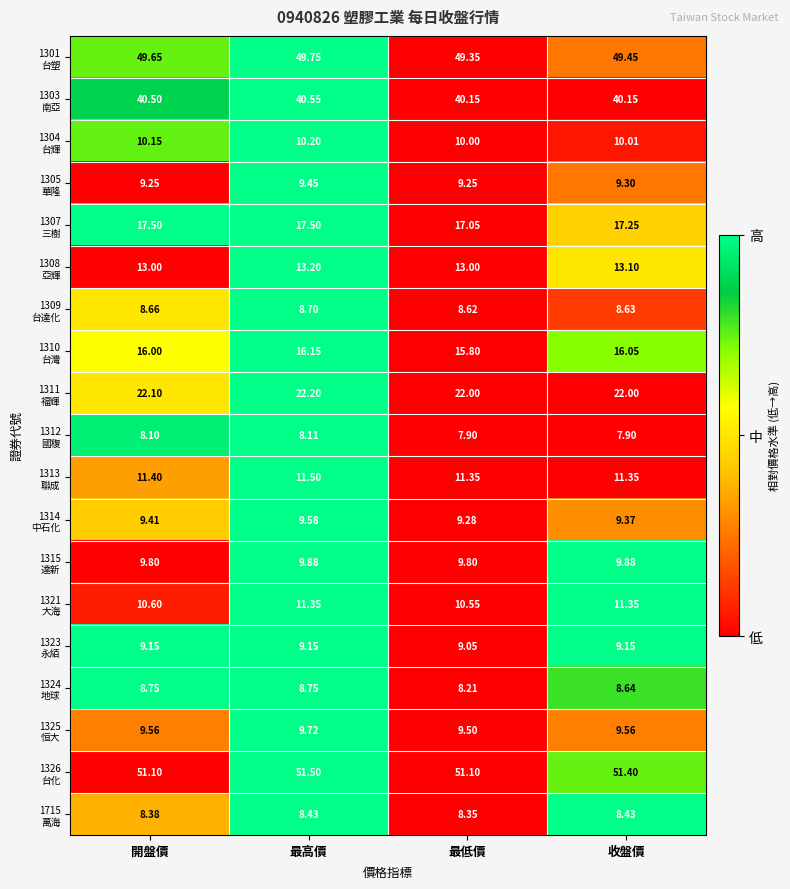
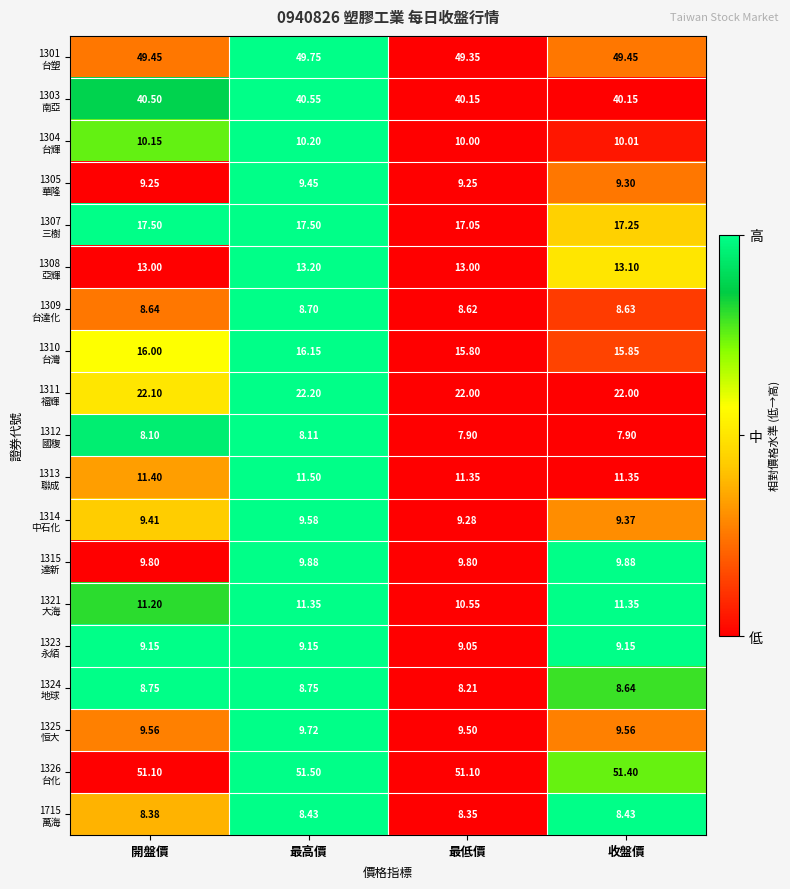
  {
    "1301 台塑": {
-     "開盤價": 49.65,
+     "開盤價": 49.45,
      "最高價": 49.75,
      "最低價": 49.35,
      "收盤價": 49.45
    },
    "1303 南亞": {
      "開盤價": 40.50,
      "最高價": 40.55,
      "最低價": 40.15,
      "收盤價": 40.15
    },
    "1304 台輝": {
      "開盤價": 10.15,
      "最高價": 10.20,
      "最低價": 10.00,
      "收盤價": 10.01
    },
    "1305 華隆": {
      "開盤價": 9.25,
      "最高價": 9.45,
      "最低價": 9.25,
      "收盤價": 9.30
    },
    "1307 三樹": {
      "開盤價": 17.50,
      "最高價": 17.50,
      "最低價": 17.05,
      "收盤價": 17.25
    },
    "1308 亞輝": {
      "開盤價": 13.00,
      "最高價": 13.20,
      "最低價": 13.00,
      "收盤價": 13.10
    },
    "1309 台達化": {
-     "開盤價": 8.66,
+     "開盤價": 8.64,
      "最高價": 8.70,
      "最低價": 8.62,
      "收盤價": 8.63
    },
    "1310 台灣": {
      "開盤價": 16.00,
      "最高價": 16.15,
      "最低價": 15.80,
-     "收盤價": 16.05
+     "收盤價": 15.85
    },
    "1311 福輝": {
      "開盤價": 22.10,
      "最高價": 22.20,
      "最低價": 22.00,
      "收盤價": 22.00
    },
    "1312 國稪": {
      "開盤價": 8.10,
      "最高價": 8.11,
      "最低價": 7.90,
      "收盤價": 7.90
    },
    "1313 聯成": {
      "開盤價": 11.40,
      "最高價": 11.50,
      "最低價": 11.35,
      "收盤價": 11.35
    },
    "1314 中石化": {
      "開盤價": 9.41,
      "最高價": 9.58,
      "最低價": 9.28,
      "收盤價": 9.37
    },
    "1315 達新": {
      "開盤價": 9.80,
      "最高價": 9.88,
      "最低價": 9.80,
      "收盤價": 9.88
    },
    "1321 大海": {
-     "開盤價": 10.60,
+     "開盤價": 11.20,
      "最高價": 11.35,
      "最低價": 10.55,
      "收盤價": 11.35
    },
    "1323 永絔": {
      "開盤價": 9.15,
      "最高價": 9.15,
      "最低價": 9.05,
      "收盤價": 9.15
    },
    "1324 地球": {
      "開盤價": 8.75,
      "最高價": 8.75,
      "最低價": 8.21,
      "收盤價": 8.64
    },
    "1325 恒大": {
      "開盤價": 9.56,
      "最高價": 9.72,
      "最低價": 9.50,
      "收盤價": 9.56
    },
    "1326 台化": {
      "開盤價": 51.10,
      "最高價": 51.50,
      "最低價": 51.10,
      "收盤價": 51.40
    },
    "1715 萬海": {
      "開盤價": 8.38,
      "最高價": 8.43,
      "最低價": 8.35,
      "收盤價": 8.43
    }
  }
